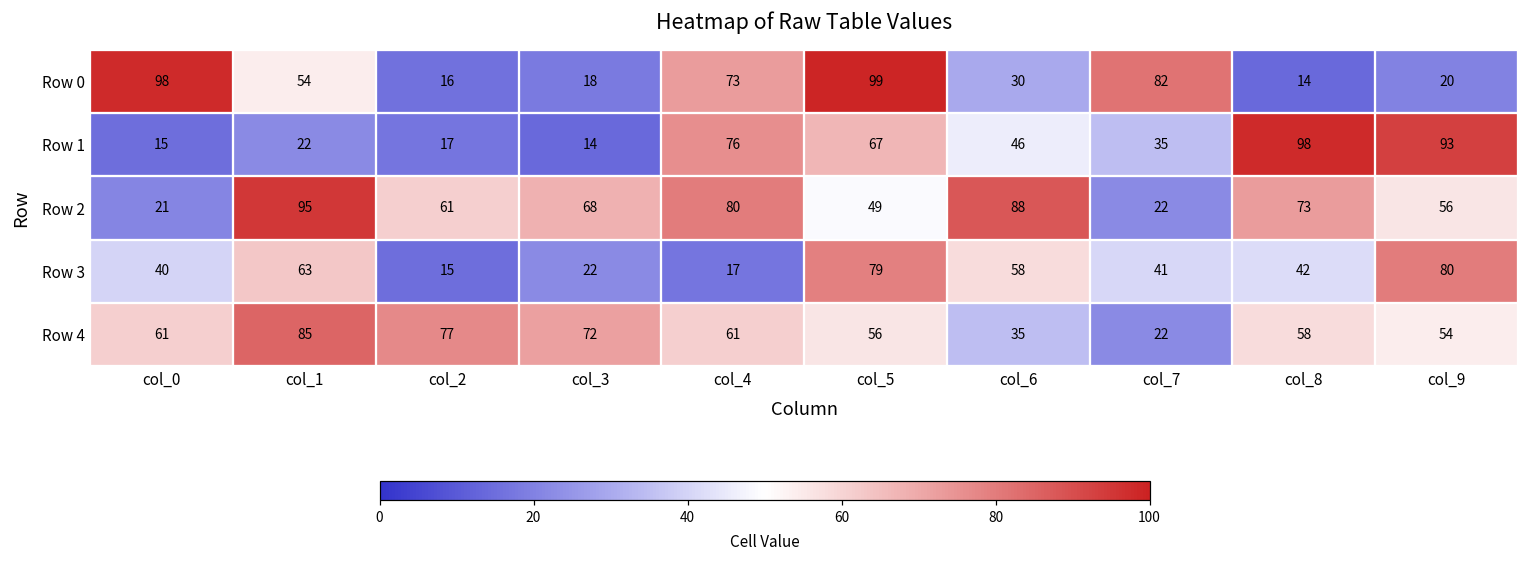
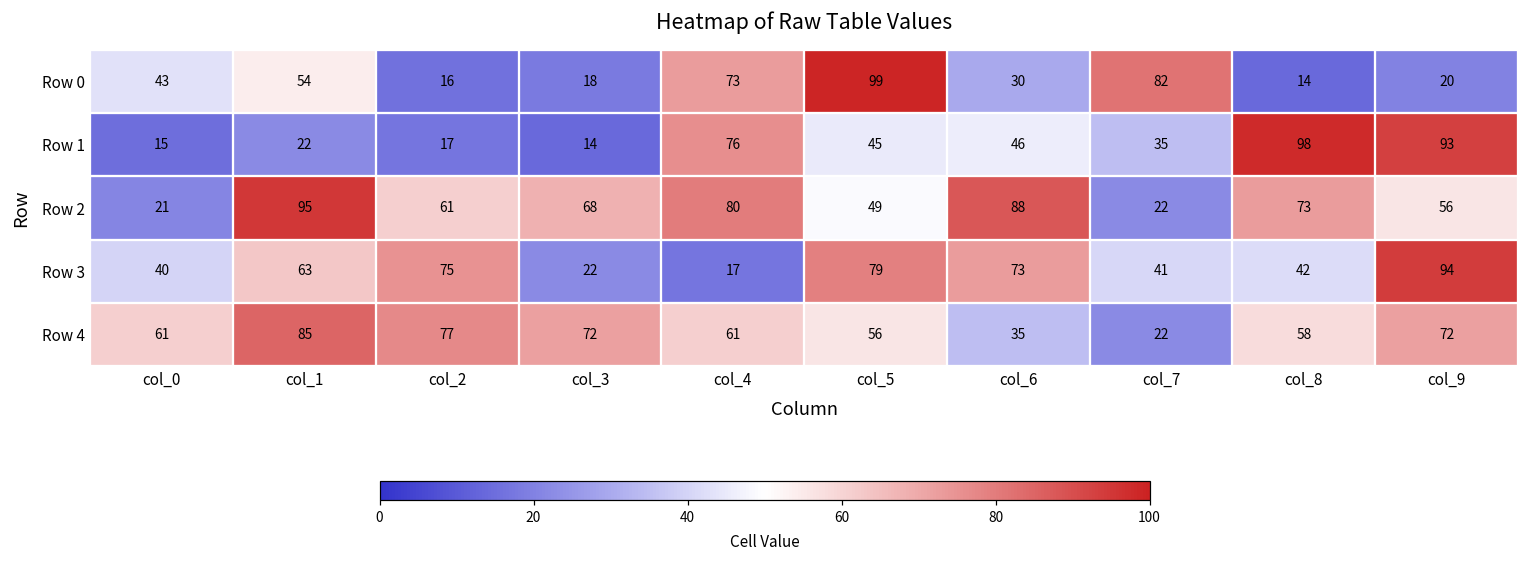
  {
    "Row 0": {
-     "col_0": 98,
+     "col_0": 43,
      "col_1": 54,
      "col_2": 16,
      "col_3": 18,
      "col_4": 73,
      "col_5": 99,
      "col_6": 30,
      "col_7": 82,
      "col_8": 14,
      "col_9": 20
    },
    "Row 1": {
      "col_0": 15,
      "col_1": 22,
      "col_2": 17,
      "col_3": 14,
      "col_4": 76,
-     "col_5": 67,
+     "col_5": 45,
      "col_6": 46,
      "col_7": 35,
      "col_8": 98,
      "col_9": 93
    },
    "Row 2": {
      "col_0": 21,
      "col_1": 95,
      "col_2": 61,
      "col_3": 68,
      "col_4": 80,
      "col_5": 49,
      "col_6": 88,
      "col_7": 22,
      "col_8": 73,
      "col_9": 56
    },
    "Row 3": {
      "col_0": 40,
      "col_1": 63,
-     "col_2": 15,
+     "col_2": 75,
      "col_3": 22,
      "col_4": 17,
      "col_5": 79,
-     "col_6": 58,
+     "col_6": 73,
      "col_7": 41,
      "col_8": 42,
-     "col_9": 80
+     "col_9": 94
    },
    "Row 4": {
      "col_0": 61,
      "col_1": 85,
      "col_2": 77,
      "col_3": 72,
      "col_4": 61,
      "col_5": 56,
      "col_6": 35,
      "col_7": 22,
      "col_8": 58,
-     "col_9": 54
+     "col_9": 72
    }
  }
